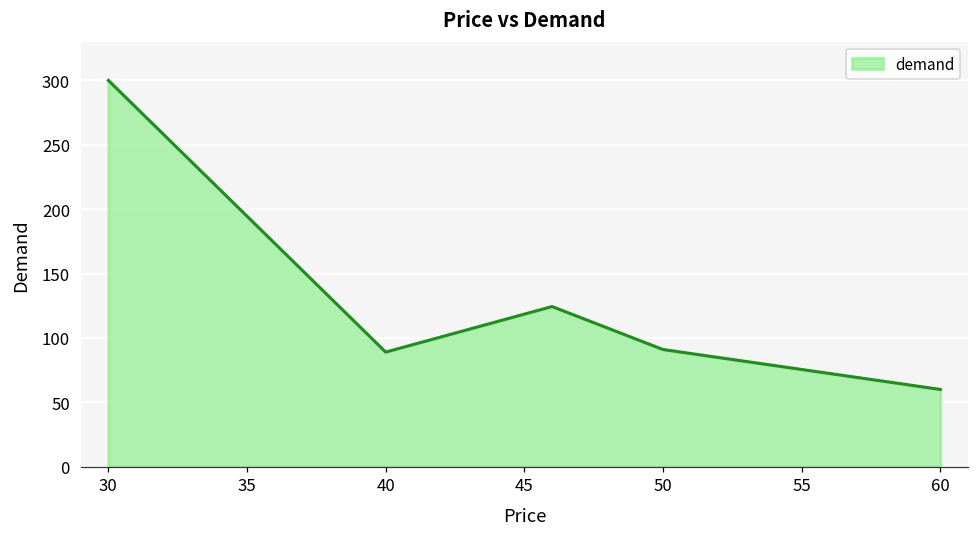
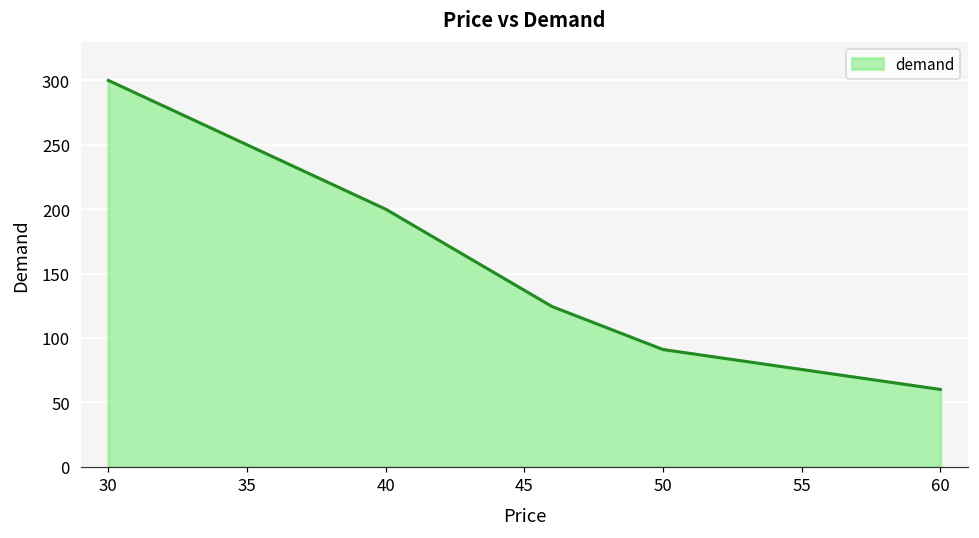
  {
    "30": 300,
-   "40": 89,
+   "40": 200,
    "50": 91,
    "60": 60
  }
